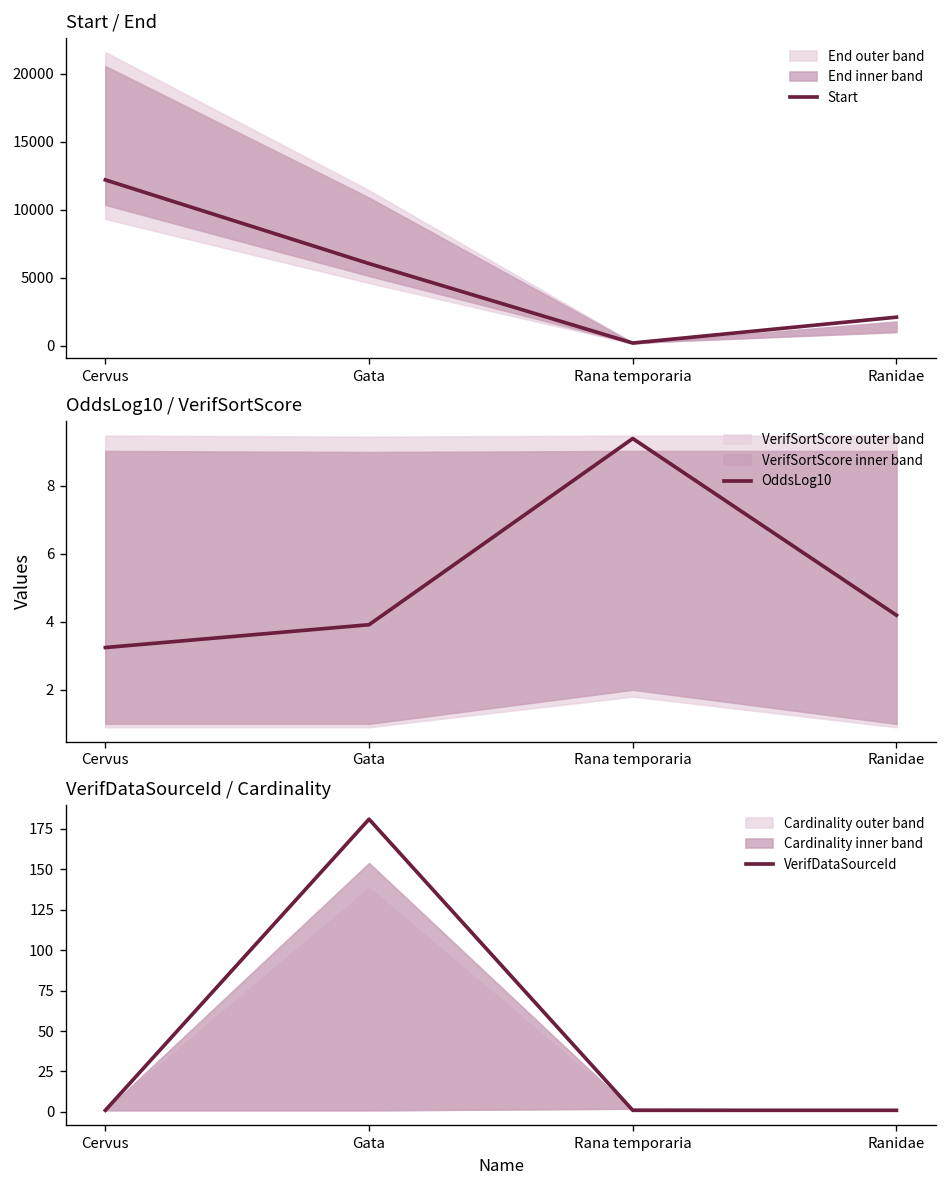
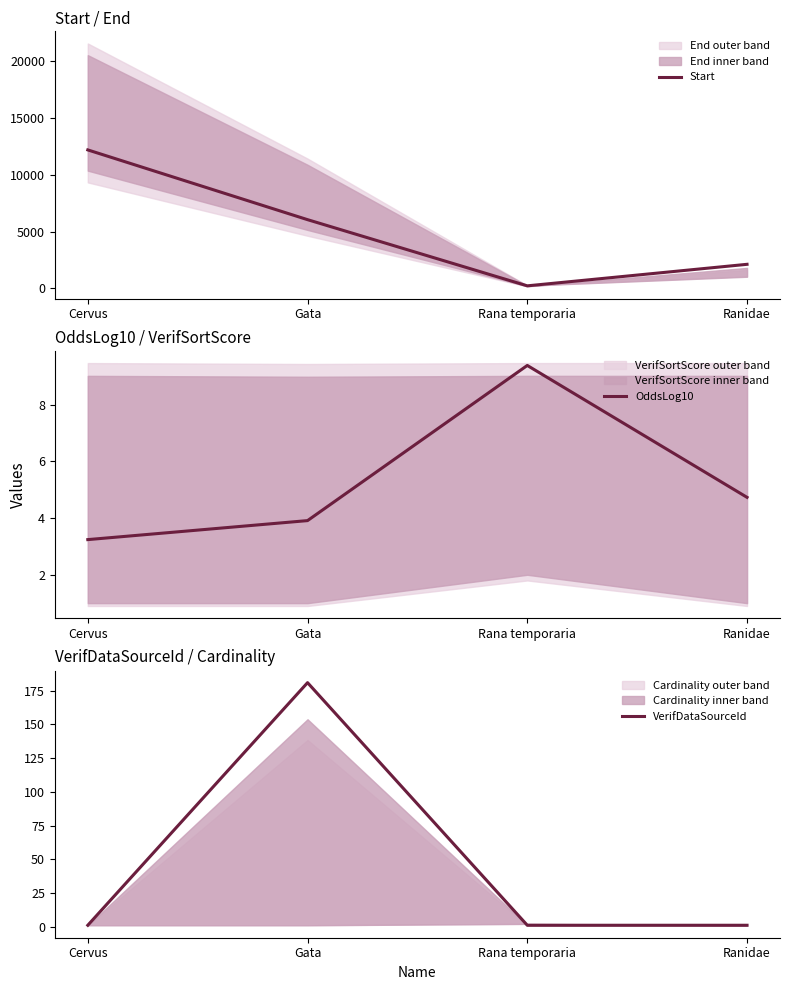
  {
    "Start / End": {
      "Start": {
        "Cervus": 12200,
        "Gata": 6000,
        "Ranidae": 2100
      }
    },
    "OddsLog10 / VerifSortScore": {
      "OddsLog10": {
        "Cervus": 3.2,
        "Gata": 3.9,
-       "Ranidae": 4.2
+       "Ranidae": 4.7
      }
    },
    "VerifDataSourceId / Cardinality": {
      "VerifDataSourceId": {
        "Gata": 181
      }
    }
  }
